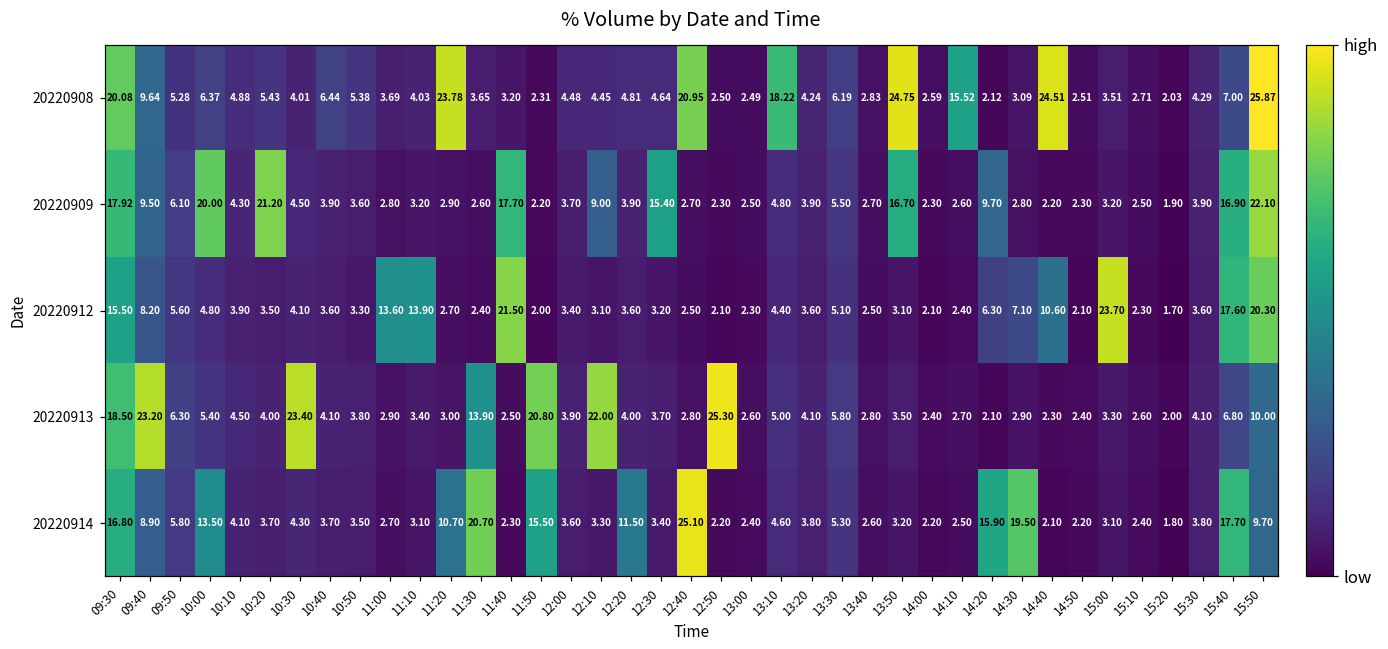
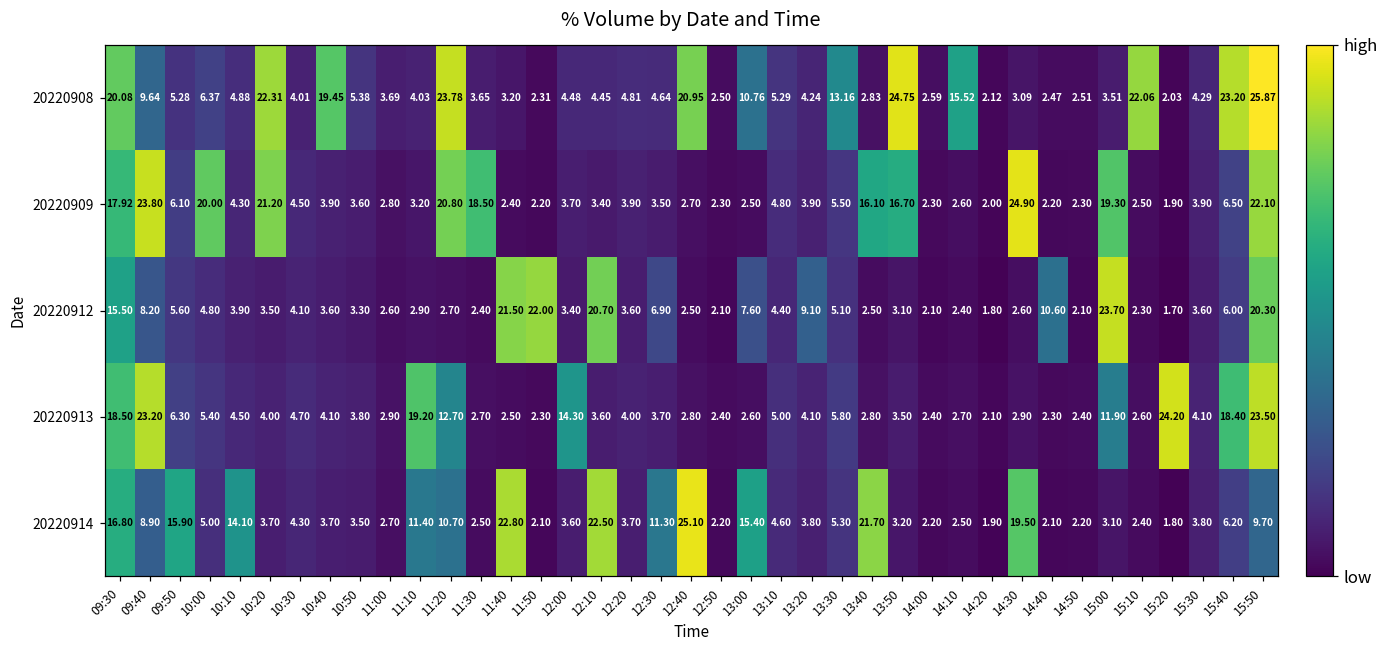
  {
    "20220908": {
      "09:30": 20.08,
      "09:40": 9.64,
      "09:50": 5.28,
      "10:00": 6.37,
      "10:10": 4.88,
-     "10:20": 5.43,
+     "10:20": 22.31,
      "10:30": 4.01,
-     "10:40": 6.44,
+     "10:40": 19.45,
      "10:50": 5.38,
      "11:00": 3.69,
      "11:10": 4.03,
      "11:20": 23.78,
      "11:30": 3.65,
      "11:40": 3.20,
      "11:50": 2.31,
      "12:00": 4.48,
      "12:10": 4.45,
      "12:20": 4.81,
      "12:30": 4.64,
      "12:40": 20.95,
      "12:50": 2.50,
-     "13:00": 2.49,
-     "13:10": 18.22,
+     "13:00": 10.76,
+     "13:10": 5.29,
      "13:20": 4.24,
-     "13:30": 6.19,
+     "13:30": 13.16,
      "13:40": 2.83,
      "13:50": 24.75,
      "14:00": 2.59,
      "14:10": 15.52,
      "14:20": 2.12,
      "14:30": 3.09,
-     "14:40": 24.51,
+     "14:40": 2.47,
      "14:50": 2.51,
      "15:00": 3.51,
-     "15:10": 2.71,
+     "15:10": 22.06,
      "15:20": 2.03,
      "15:30": 4.29,
-     "15:40": 7.00,
+     "15:40": 23.20,
      "15:50": 25.87
    },
    "20220909": {
      "09:30": 17.92,
-     "09:40": 9.50,
+     "09:40": 23.80,
      "09:50": 6.10,
      "10:00": 20.00,
      "10:10": 4.30,
      "10:20": 21.20,
      "10:30": 4.50,
      "10:40": 3.90,
      "10:50": 3.60,
      "11:00": 2.80,
      "11:10": 3.20,
-     "11:20": 2.90,
-     "11:30": 2.60,
-     "11:40": 17.70,
+     "11:20": 20.80,
+     "11:30": 18.50,
+     "11:40": 2.40,
      "11:50": 2.20,
      "12:00": 3.70,
-     "12:10": 9.00,
+     "12:10": 3.40,
      "12:20": 3.90,
-     "12:30": 15.40,
+     "12:30": 3.50,
      "12:40": 2.70,
      "12:50": 2.30,
      "13:00": 2.50,
      "13:10": 4.80,
      "13:20": 3.90,
      "13:30": 5.50,
-     "13:40": 2.70,
+     "13:40": 16.10,
      "13:50": 16.70,
      "14:00": 2.30,
      "14:10": 2.60,
-     "14:20": 9.70,
-     "14:30": 2.80,
+     "14:20": 2.00,
+     "14:30": 24.90,
      "14:40": 2.20,
      "14:50": 2.30,
-     "15:00": 3.20,
+     "15:00": 19.30,
      "15:10": 2.50,
      "15:20": 1.90,
      "15:30": 3.90,
-     "15:40": 16.90,
+     "15:40": 6.50,
      "15:50": 22.10
    },
    "20220912": {
      "09:30": 15.50,
      "09:40": 8.20,
      "09:50": 5.60,
      "10:00": 4.80,
      "10:10": 3.90,
      "10:20": 3.50,
      "10:30": 4.10,
      "10:40": 3.60,
      "10:50": 3.30,
-     "11:00": 13.60,
-     "11:10": 13.90,
+     "11:00": 2.60,
+     "11:10": 2.90,
      "11:20": 2.70,
      "11:30": 2.40,
      "11:40": 21.50,
-     "11:50": 2.00,
+     "11:50": 22.00,
      "12:00": 3.40,
-     "12:10": 3.10,
+     "12:10": 20.70,
      "12:20": 3.60,
-     "12:30": 3.20,
+     "12:30": 6.90,
      "12:40": 2.50,
      "12:50": 2.10,
-     "13:00": 2.30,
+     "13:00": 7.60,
      "13:10": 4.40,
-     "13:20": 3.60,
+     "13:20": 9.10,
      "13:30": 5.10,
      "13:40": 2.50,
      "13:50": 3.10,
      "14:00": 2.10,
      "14:10": 2.40,
-     "14:20": 6.30,
-     "14:30": 7.10,
+     "14:20": 1.80,
+     "14:30": 2.60,
      "14:40": 10.60,
      "14:50": 2.10,
      "15:00": 23.70,
      "15:10": 2.30,
      "15:20": 1.70,
      "15:30": 3.60,
-     "15:40": 17.60,
+     "15:40": 6.00,
      "15:50": 20.30
    },
    "20220913": {
      "09:30": 18.50,
      "09:40": 23.20,
      "09:50": 6.30,
      "10:00": 5.40,
      "10:10": 4.50,
      "10:20": 4.00,
-     "10:30": 23.40,
+     "10:30": 4.70,
      "10:40": 4.10,
      "10:50": 3.80,
      "11:00": 2.90,
-     "11:10": 3.40,
-     "11:20": 3.00,
-     "11:30": 13.90,
+     "11:10": 19.20,
+     "11:20": 12.70,
+     "11:30": 2.70,
      "11:40": 2.50,
-     "11:50": 20.80,
-     "12:00": 3.90,
-     "12:10": 22.00,
+     "11:50": 2.30,
+     "12:00": 14.30,
+     "12:10": 3.60,
      "12:20": 4.00,
      "12:30": 3.70,
      "12:40": 2.80,
-     "12:50": 25.30,
+     "12:50": 2.40,
      "13:00": 2.60,
      "13:10": 5.00,
      "13:20": 4.10,
      "13:30": 5.80,
      "13:40": 2.80,
      "13:50": 3.50,
      "14:00": 2.40,
      "14:10": 2.70,
      "14:20": 2.10,
      "14:30": 2.90,
      "14:40": 2.30,
      "14:50": 2.40,
-     "15:00": 3.30,
+     "15:00": 11.90,
      "15:10": 2.60,
-     "15:20": 2.00,
+     "15:20": 24.20,
      "15:30": 4.10,
-     "15:40": 6.80,
-     "15:50": 10.00
+     "15:40": 18.40,
+     "15:50": 23.50
    },
    "20220914": {
      "09:30": 16.80,
      "09:40": 8.90,
-     "09:50": 5.80,
-     "10:00": 13.50,
-     "10:10": 4.10,
+     "09:50": 15.90,
+     "10:00": 5.00,
+     "10:10": 14.10,
      "10:20": 3.70,
      "10:30": 4.30,
      "10:40": 3.70,
      "10:50": 3.50,
      "11:00": 2.70,
-     "11:10": 3.10,
+     "11:10": 11.40,
      "11:20": 10.70,
-     "11:30": 20.70,
-     "11:40": 2.30,
-     "11:50": 15.50,
+     "11:30": 2.50,
+     "11:40": 22.80,
+     "11:50": 2.10,
      "12:00": 3.60,
-     "12:10": 3.30,
-     "12:20": 11.50,
-     "12:30": 3.40,
+     "12:10": 22.50,
+     "12:20": 3.70,
+     "12:30": 11.30,
      "12:40": 25.10,
      "12:50": 2.20,
-     "13:00": 2.40,
+     "13:00": 15.40,
      "13:10": 4.60,
      "13:20": 3.80,
      "13:30": 5.30,
-     "13:40": 2.60,
+     "13:40": 21.70,
      "13:50": 3.20,
      "14:00": 2.20,
      "14:10": 2.50,
-     "14:20": 15.90,
+     "14:20": 1.90,
      "14:30": 19.50,
      "14:40": 2.10,
      "14:50": 2.20,
      "15:00": 3.10,
      "15:10": 2.40,
      "15:20": 1.80,
      "15:30": 3.80,
-     "15:40": 17.70,
+     "15:40": 6.20,
      "15:50": 9.70
    }
  }
